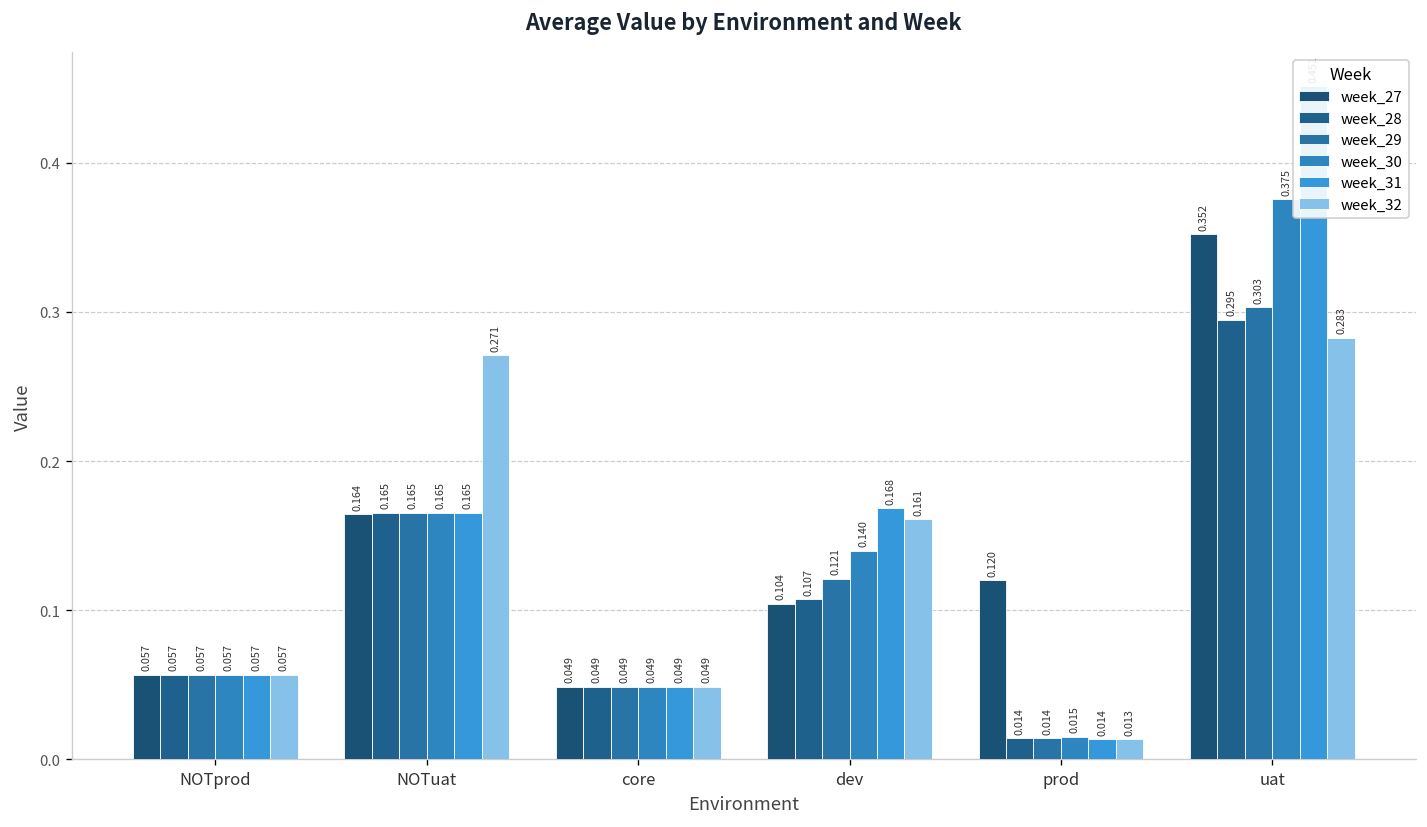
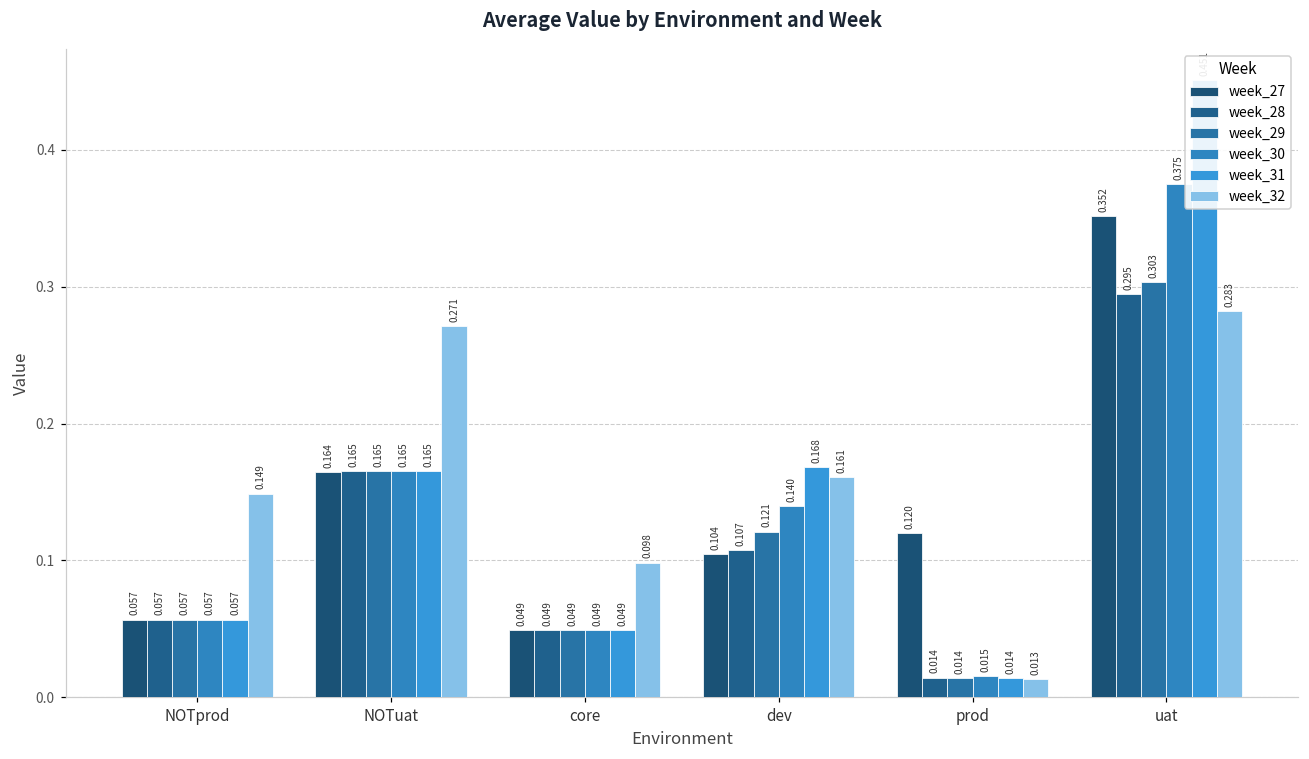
  {
    "week_32": {
-     "NOTprod": 0.057,
+     "NOTprod": 0.149,
      "NOTuat": 0.271,
-     "core": 0.049,
+     "core": 0.098,
      "dev": 0.161,
      "prod": 0.013,
      "uat": 0.283
    }
  }
